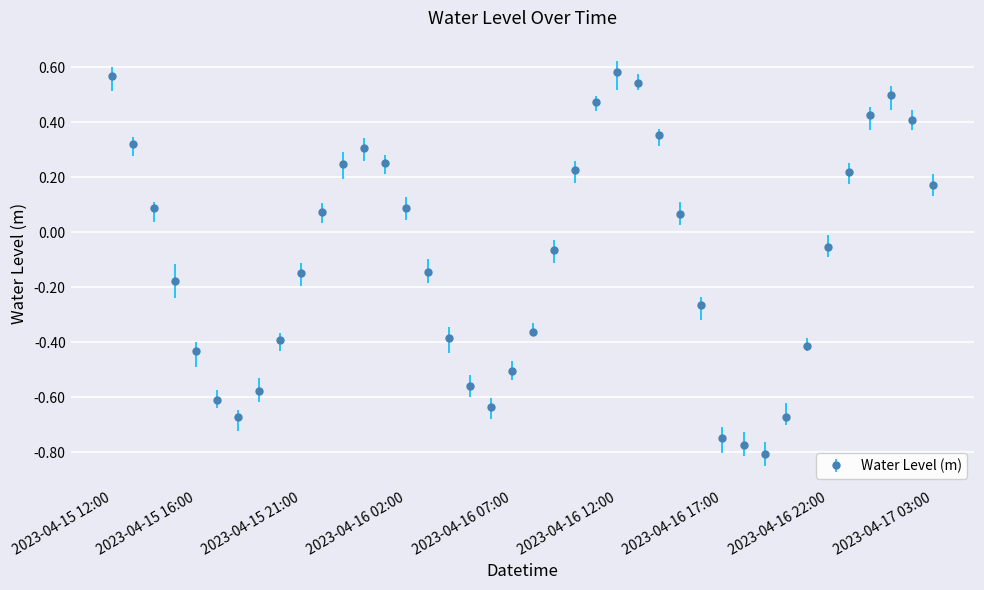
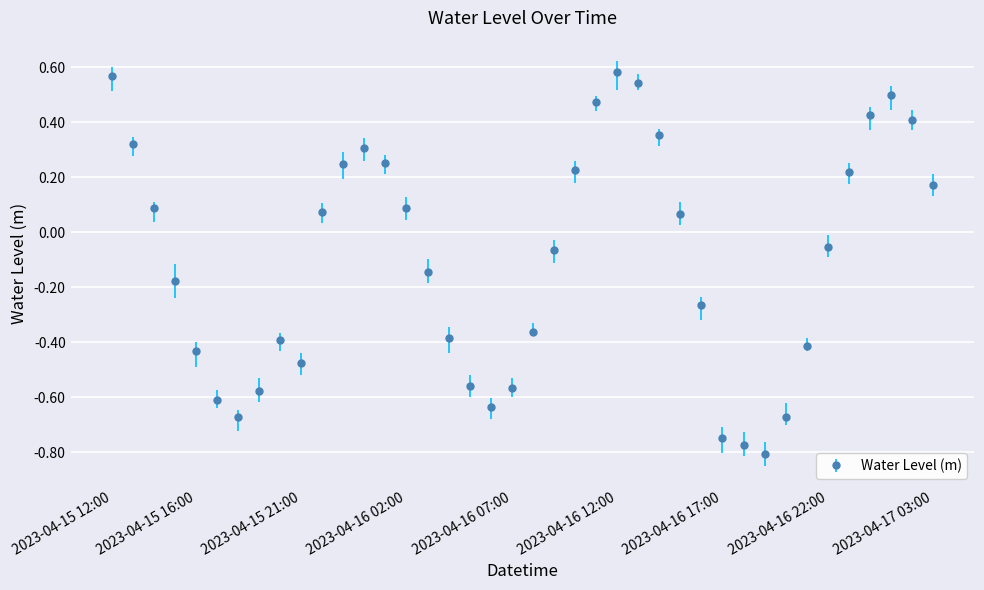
  {
    "2023-04-15 12:00": 0.57,
    "2023-04-15 16:00": -0.43,
-   "2023-04-15 21:00": -0.15,
+   "2023-04-15 21:00": -0.48,
    "2023-04-16 02:00": 0.09,
-   "2023-04-16 07:00": -0.51,
+   "2023-04-16 07:00": -0.57,
    "2023-04-16 12:00": 0.58,
    "2023-04-16 17:00": -0.75,
    "2023-04-16 22:00": -0.05,
    "2023-04-17 03:00": 0.17
  }
